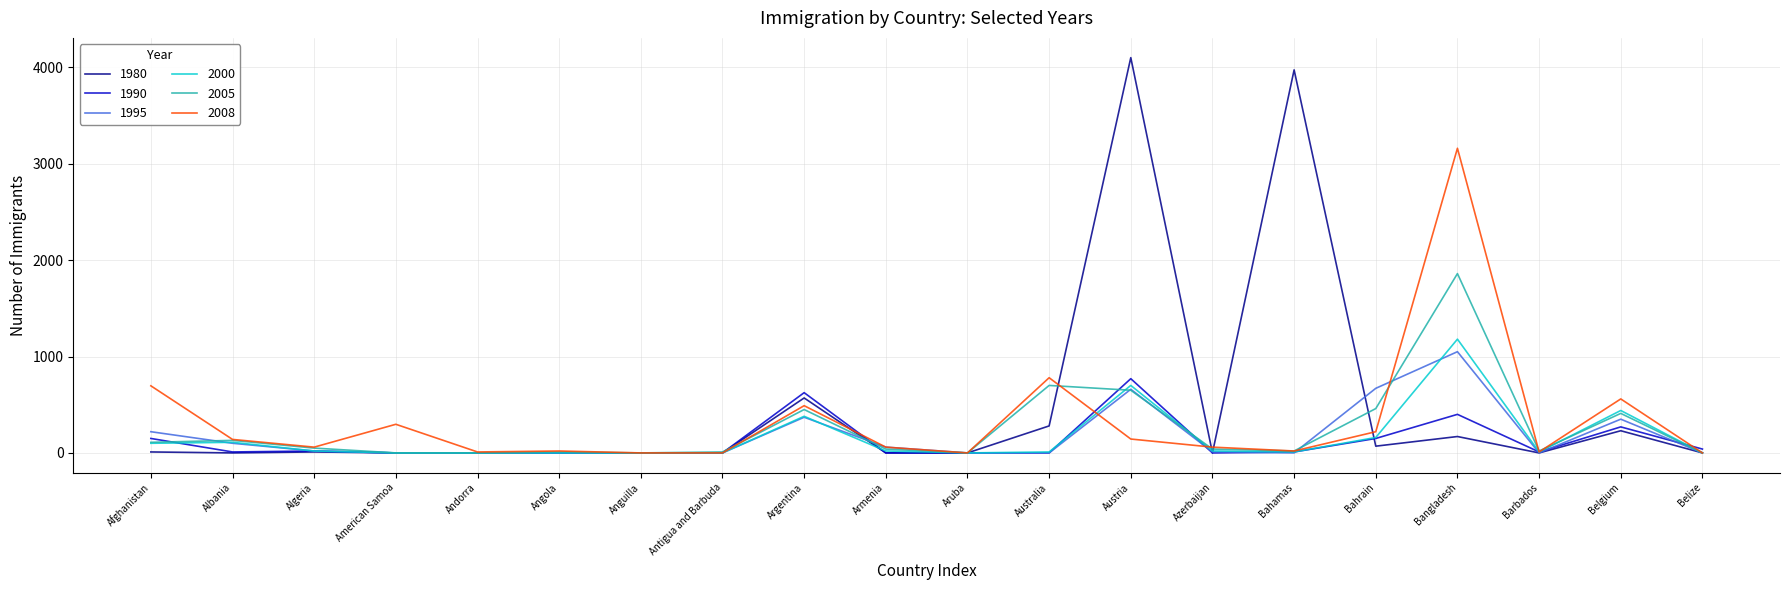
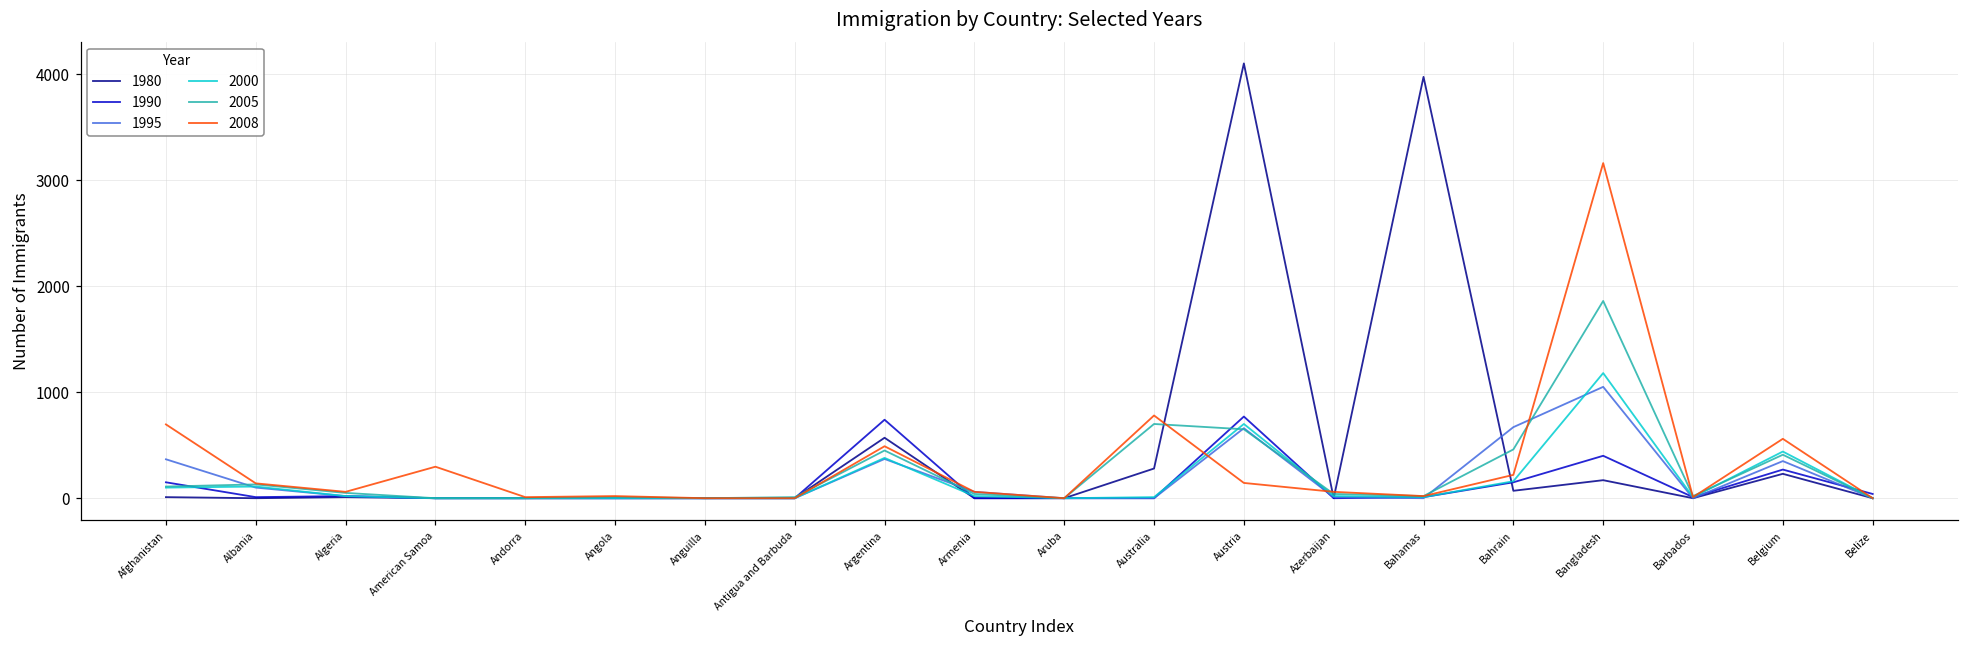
  {
    "1980": {
      "Afghanistan": 0,
      "Argentina": 600,
      "Australia": 300,
      "Austria": 4100,
      "Bahamas": 4000,
      "Bahrain": 100,
      "Bangladesh": 200,
      "Belgium": 200
    },
    "1990": {
      "Afghanistan": 200,
-     "Argentina": 600,
+     "Argentina": 700,
      "Austria": 800,
      "Bangladesh": 400,
      "Belgium": 300,
      "Belize": 0
    },
    "1995": {
-     "Afghanistan": 200,
+     "Afghanistan": 400,
      "Bahrain": 700,
      "Bangladesh": 1100,
      "Belgium": 400
    },
    "2008": {
      "Afghanistan": 700,
      "American Samoa": 300,
      "Argentina": 500,
      "Australia": 800,
      "Austria": 100,
      "Bahrain": 200,
      "Bangladesh": 3200,
      "Belgium": 600
    }
  }
